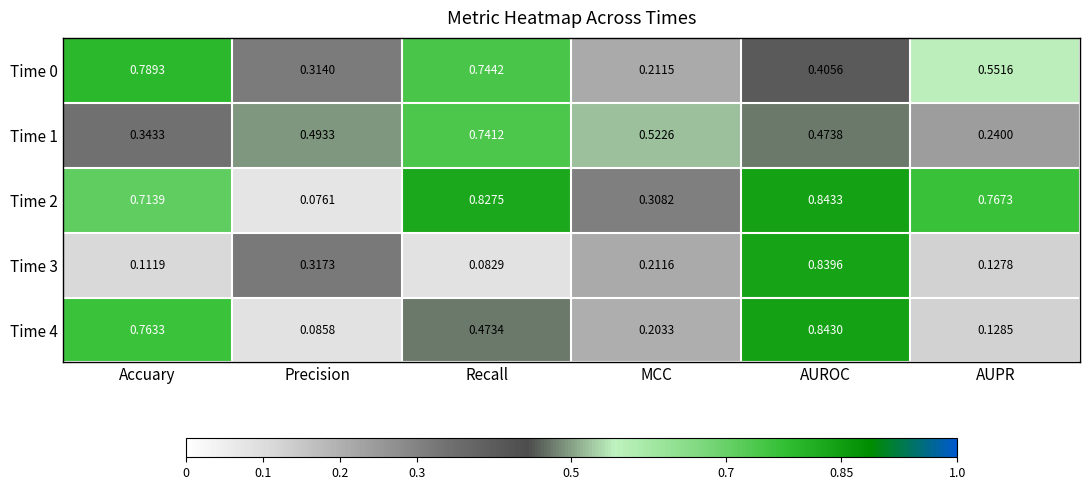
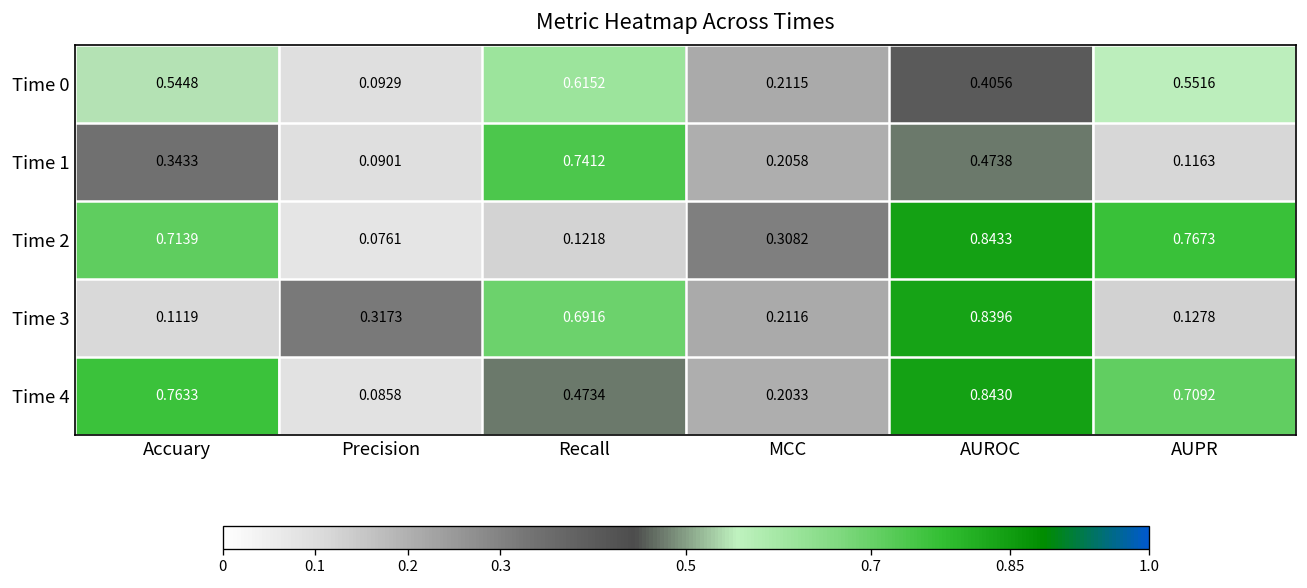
  {
    "Time 0": {
-     "Accuary": 0.7893,
-     "Precision": 0.3140,
-     "Recall": 0.7442,
+     "Accuary": 0.5448,
+     "Precision": 0.0929,
+     "Recall": 0.6152,
      "MCC": 0.2115,
      "AUROC": 0.4056,
      "AUPR": 0.5516
    },
    "Time 1": {
      "Accuary": 0.3433,
-     "Precision": 0.4933,
+     "Precision": 0.0901,
      "Recall": 0.7412,
-     "MCC": 0.5226,
+     "MCC": 0.2058,
      "AUROC": 0.4738,
-     "AUPR": 0.2400
+     "AUPR": 0.1163
    },
    "Time 2": {
      "Accuary": 0.7139,
      "Precision": 0.0761,
-     "Recall": 0.8275,
+     "Recall": 0.1218,
      "MCC": 0.3082,
      "AUROC": 0.8433,
      "AUPR": 0.7673
    },
    "Time 3": {
      "Accuary": 0.1119,
      "Precision": 0.3173,
-     "Recall": 0.0829,
+     "Recall": 0.6916,
      "MCC": 0.2116,
      "AUROC": 0.8396,
      "AUPR": 0.1278
    },
    "Time 4": {
      "Accuary": 0.7633,
      "Precision": 0.0858,
      "Recall": 0.4734,
      "MCC": 0.2033,
      "AUROC": 0.8430,
-     "AUPR": 0.1285
+     "AUPR": 0.7092
    }
  }
